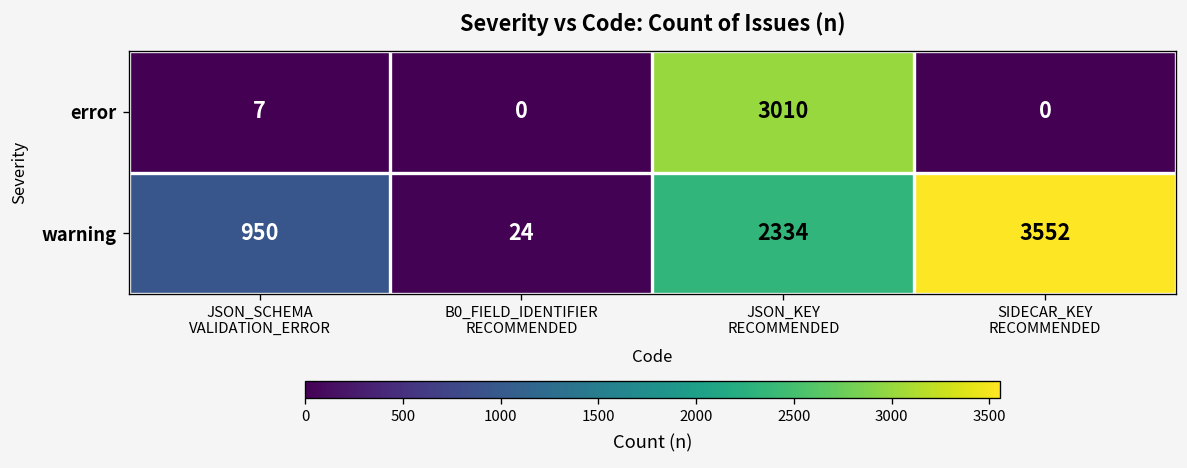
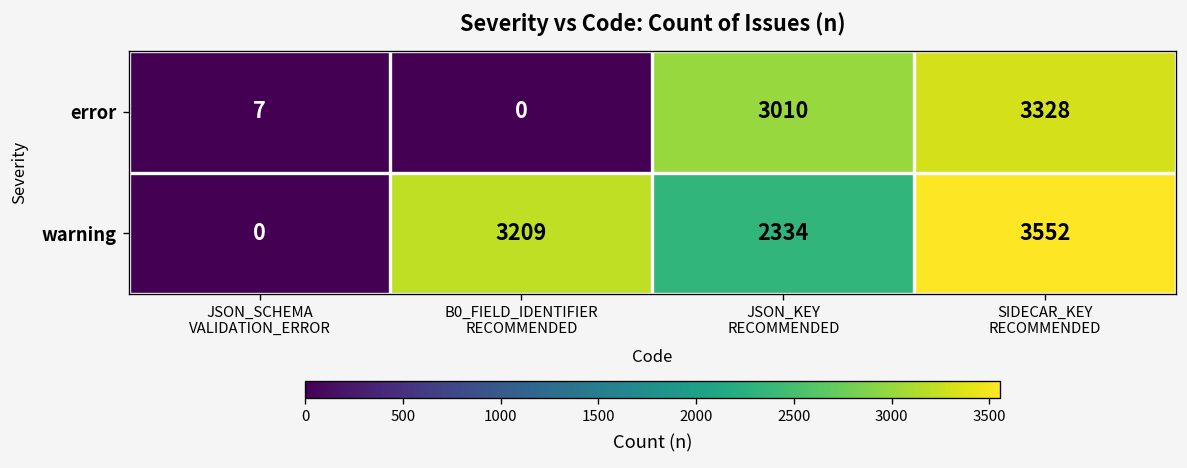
  {
    "error": {
      "JSON_SCHEMA VALIDATION_ERROR": 7,
      "B0_FIELD_IDENTIFIER RECOMMENDED": 0,
      "JSON_KEY RECOMMENDED": 3010,
-     "SIDECAR_KEY RECOMMENDED": 0
+     "SIDECAR_KEY RECOMMENDED": 3328
    },
    "warning": {
-     "JSON_SCHEMA VALIDATION_ERROR": 950,
-     "B0_FIELD_IDENTIFIER RECOMMENDED": 24,
+     "JSON_SCHEMA VALIDATION_ERROR": 0,
+     "B0_FIELD_IDENTIFIER RECOMMENDED": 3209,
      "JSON_KEY RECOMMENDED": 2334,
      "SIDECAR_KEY RECOMMENDED": 3552
    }
  }
